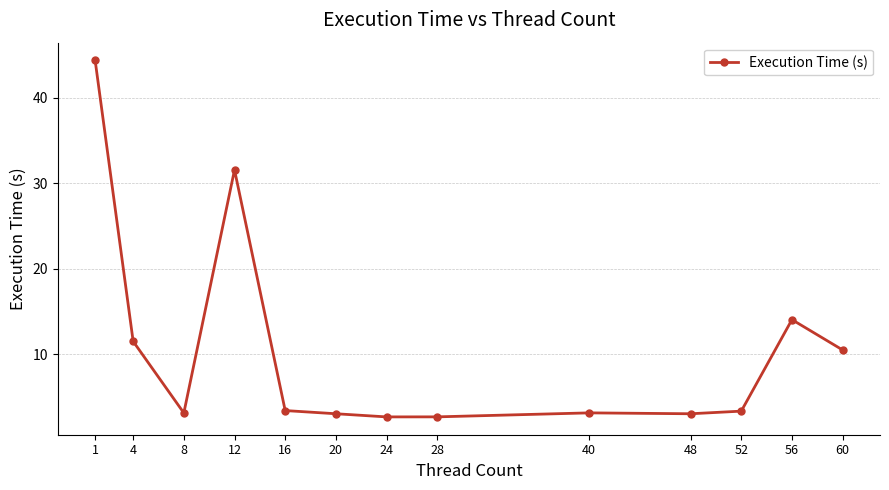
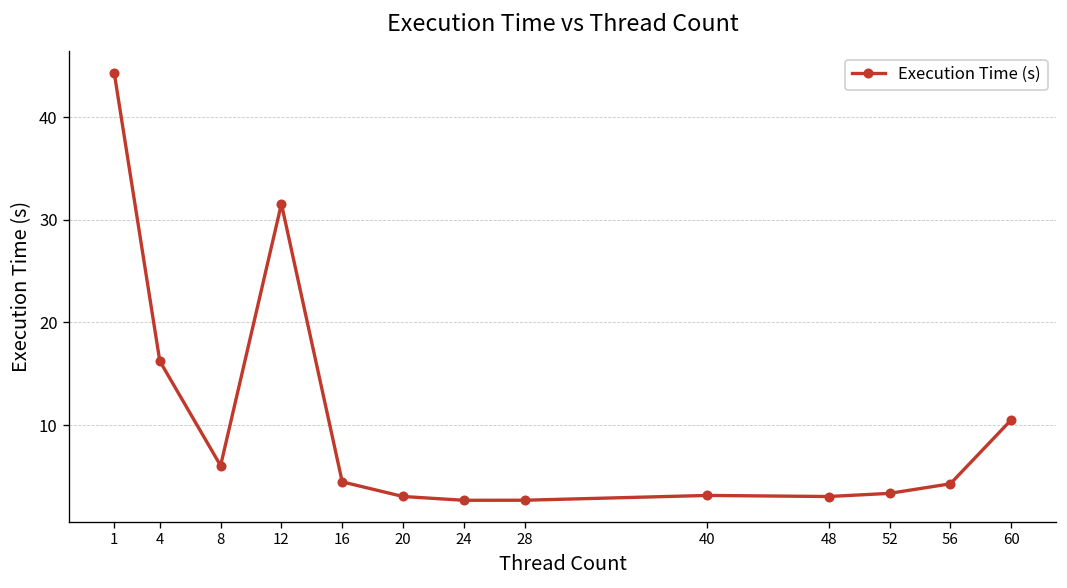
  {
    "1": 44,
-   "4": 12,
-   "8": 3,
+   "4": 16,
+   "8": 6,
    "12": 32,
-   "16": 3,
+   "16": 4,
    "20": 3,
    "24": 3,
    "28": 3,
    "40": 3,
    "48": 3,
    "52": 3,
-   "56": 14,
+   "56": 4,
    "60": 10
  }
